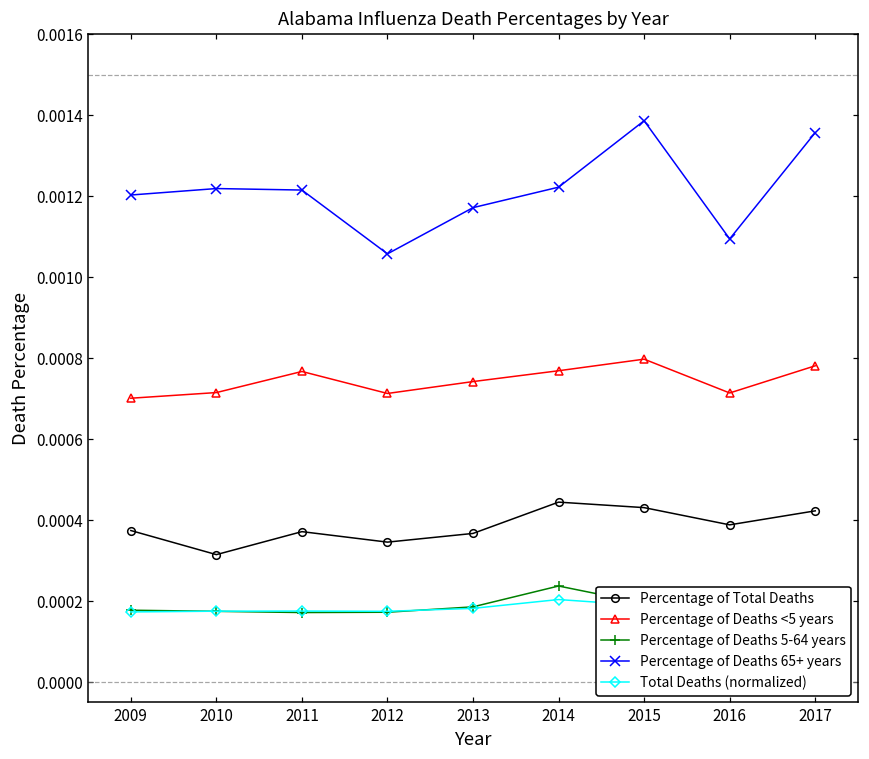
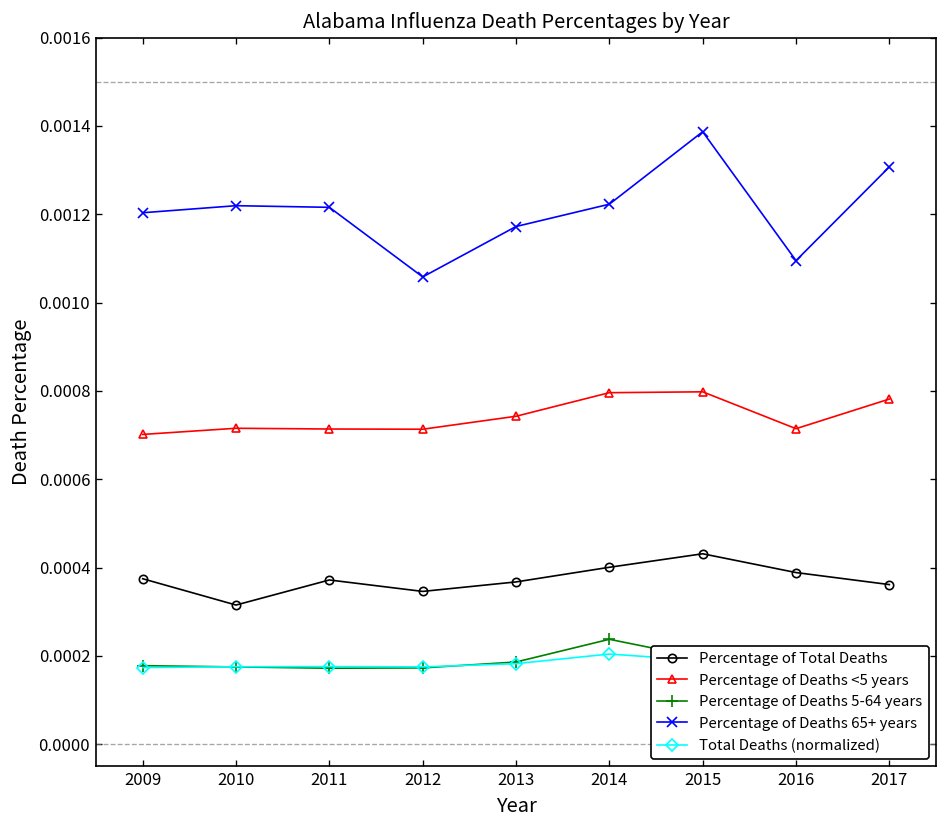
  {
    "Percentage of Total Deaths": {
      "2009": 0.00037,
      "2010": 0.00032,
      "2011": 0.00037,
      "2012": 0.00035,
      "2013": 0.00037,
-     "2014": 0.00044,
+     "2014": 0.00040,
      "2015": 0.00043,
      "2016": 0.00039,
-     "2017": 0.00042
+     "2017": 0.00036
    },
    "Percentage of Deaths <5 years": {
      "2009": 0.00070,
      "2010": 0.00072,
-     "2011": 0.00077,
+     "2011": 0.00071,
      "2012": 0.00071,
      "2013": 0.00074,
-     "2014": 0.00077,
+     "2014": 0.00080,
      "2015": 0.00080,
      "2016": 0.00071,
      "2017": 0.00078
    },
    "Percentage of Deaths 5-64 years": {
      "2014": 0.00024
    },
    "Percentage of Deaths 65+ years": {
      "2009": 0.00120,
      "2010": 0.00122,
      "2011": 0.00122,
      "2012": 0.00106,
      "2013": 0.00117,
      "2014": 0.00122,
      "2015": 0.00139,
      "2016": 0.00110,
-     "2017": 0.00136
+     "2017": 0.00131
    },
    "Total Deaths (normalized)": {
      "2014": 0.00020
    }
  }
